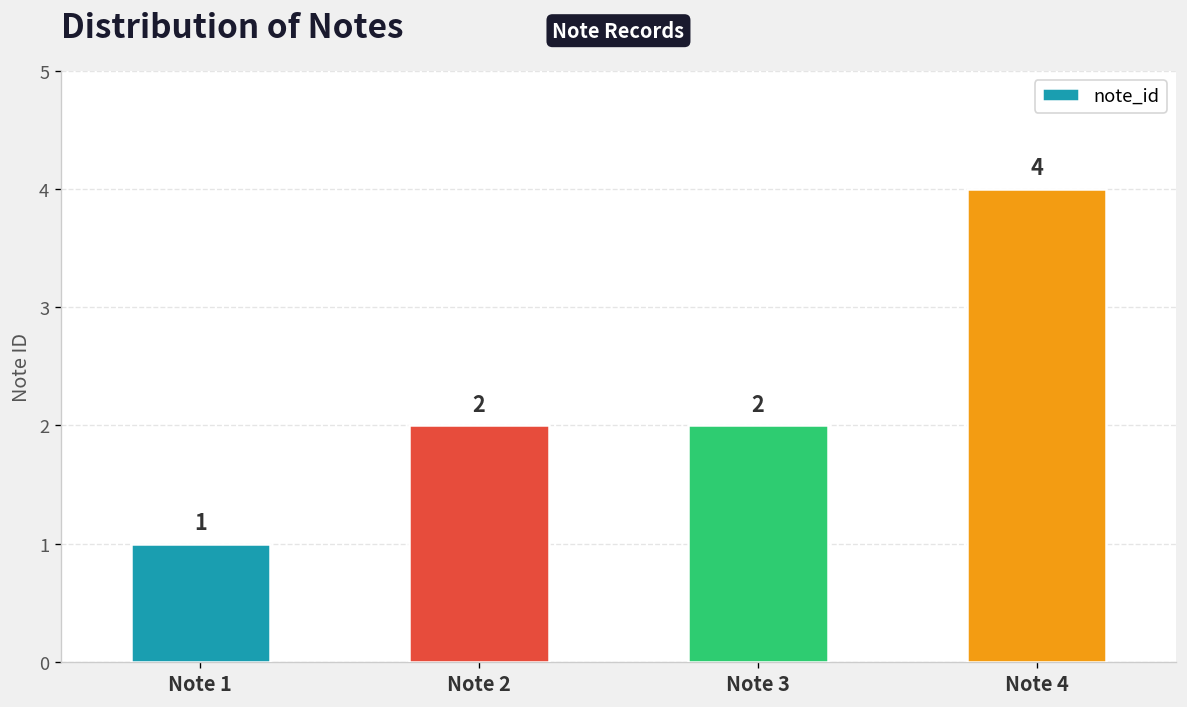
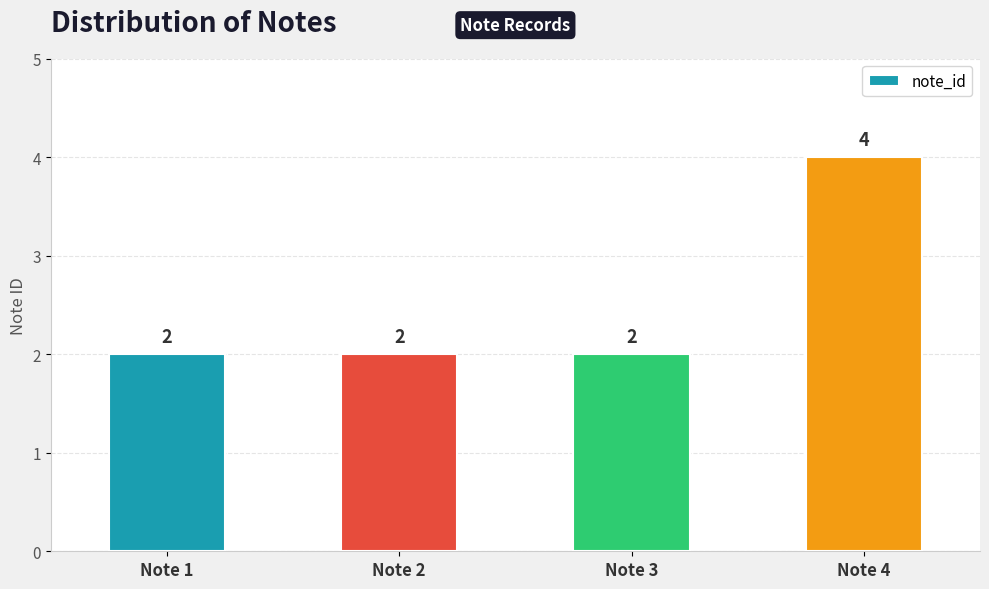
  {
-   "Note 1": 1,
+   "Note 1": 2,
    "Note 2": 2,
    "Note 3": 2,
    "Note 4": 4
  }
